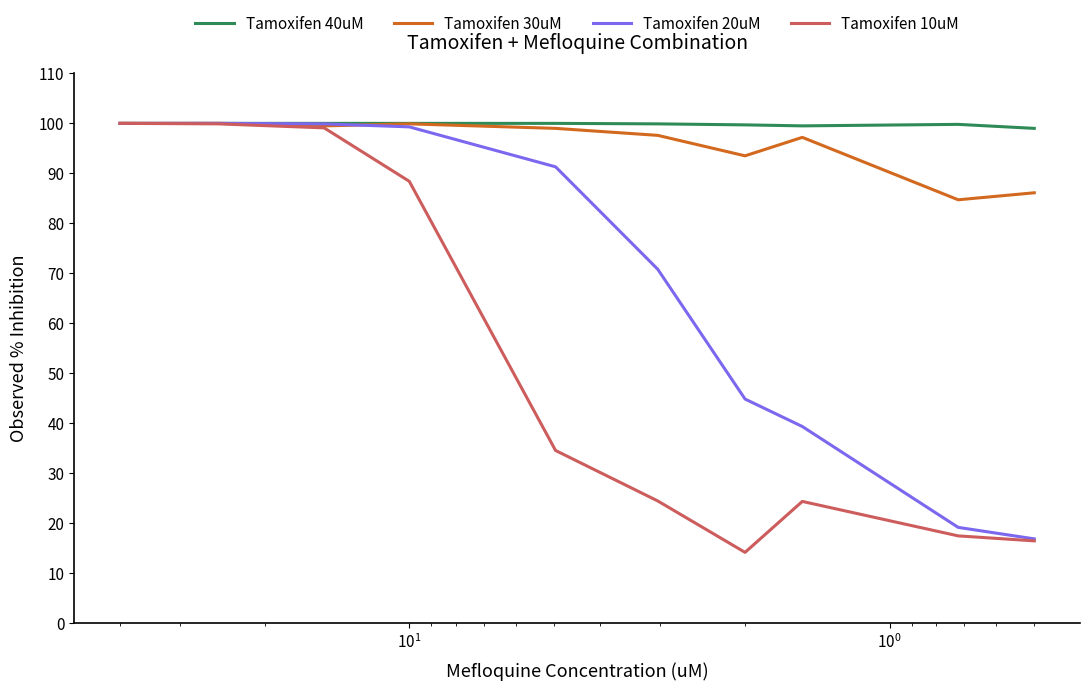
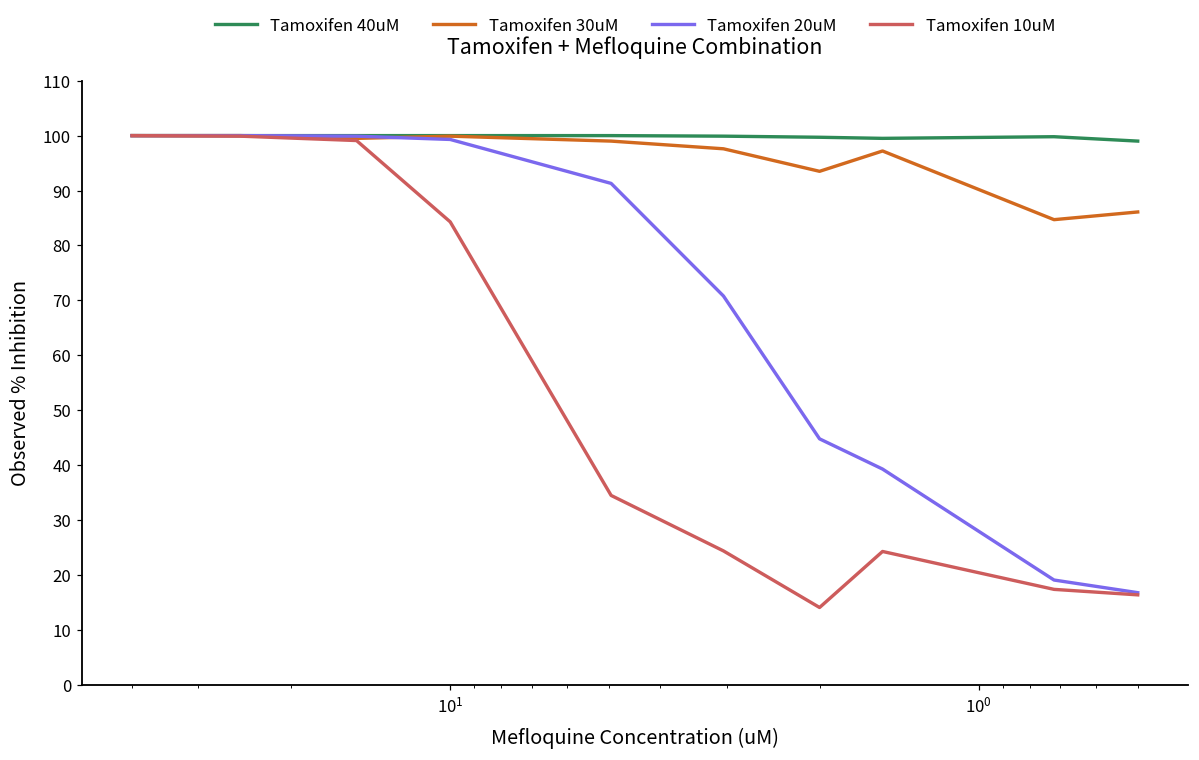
  {
    "Tamoxifen 20uM": {
      "10^1": 99
    },
    "Tamoxifen 10uM": {
-     "10^1": 88
+     "10^1": 84
    }
  }
